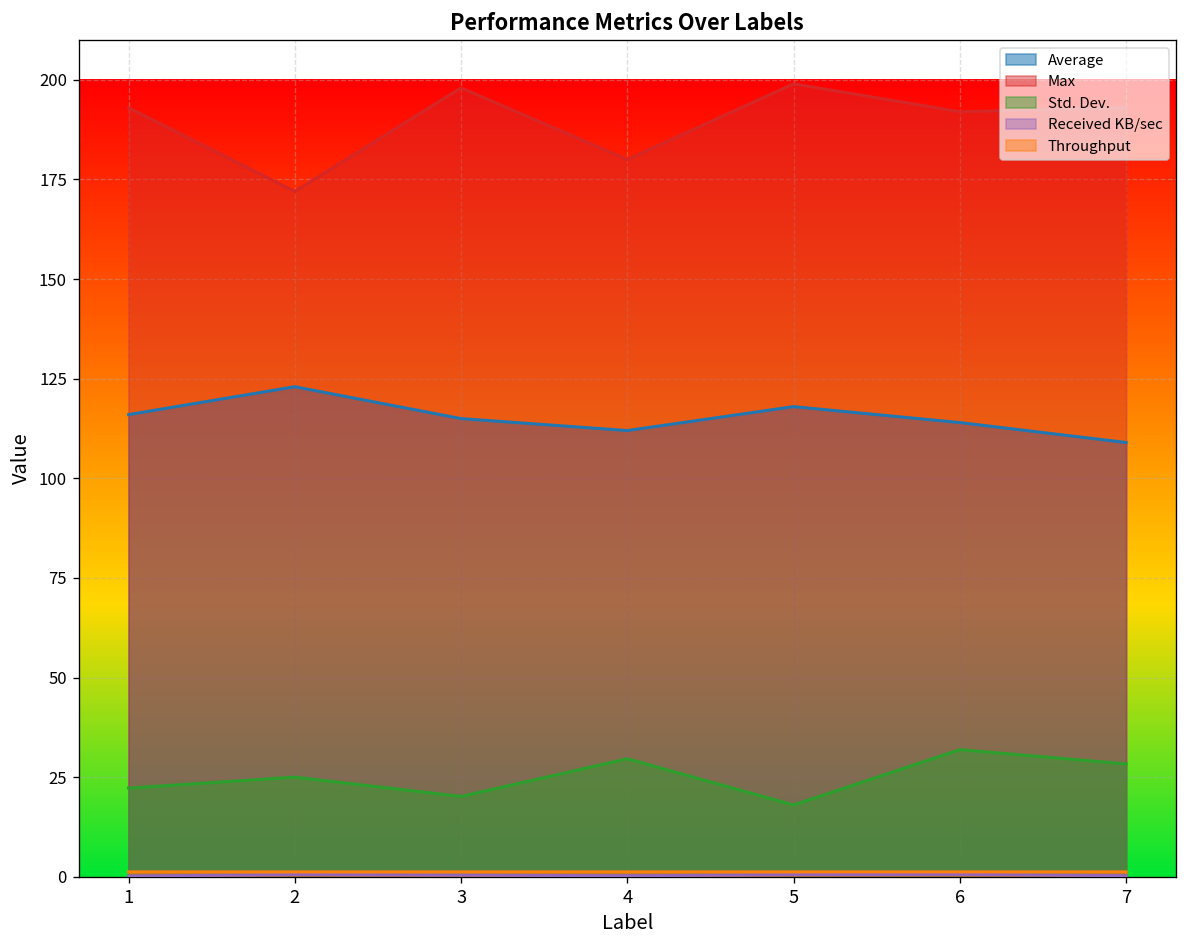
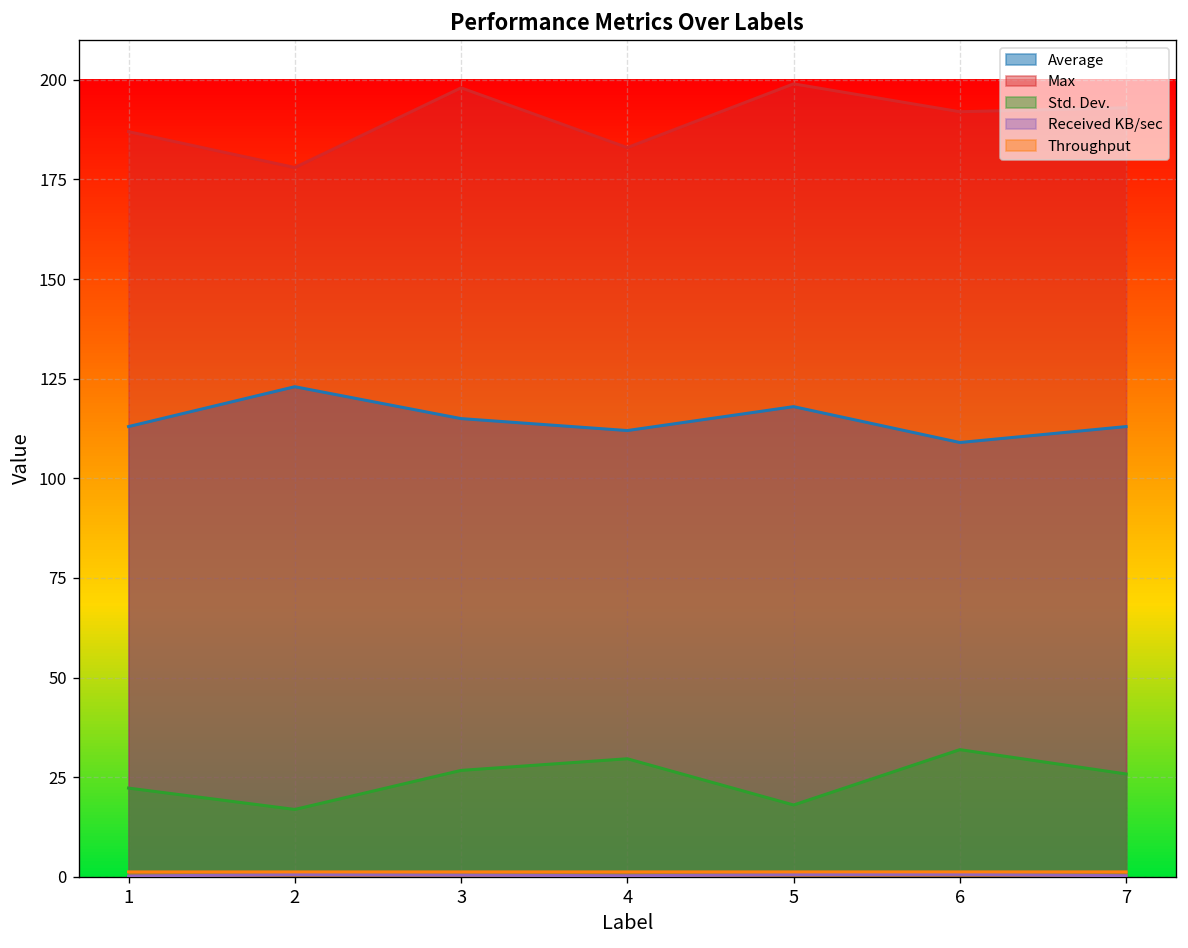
  {
    "Average": {
-     "1": 116,
+     "1": 113,
      "2": 123,
      "3": 115,
      "4": 112,
      "5": 118,
-     "6": 114,
-     "7": 109
+     "6": 109,
+     "7": 113
    },
    "Max": {
-     "1": 193,
-     "2": 172,
+     "1": 187,
+     "2": 178,
      "3": 198,
-     "4": 180,
+     "4": 183,
      "5": 199,
      "6": 192
    },
    "Std. Dev.": {
      "1": 22,
-     "2": 25,
-     "3": 20,
+     "2": 17,
+     "3": 27,
      "4": 30,
      "5": 18,
      "6": 32,
-     "7": 28
+     "7": 26
    },
    "Received KB/sec": {
      "1": 0,
      "3": 0,
      "4": 0,
      "7": 0
    },
    "Throughput": {
      "1": 1,
      "3": 1,
      "4": 1,
      "7": 1
    }
  }
